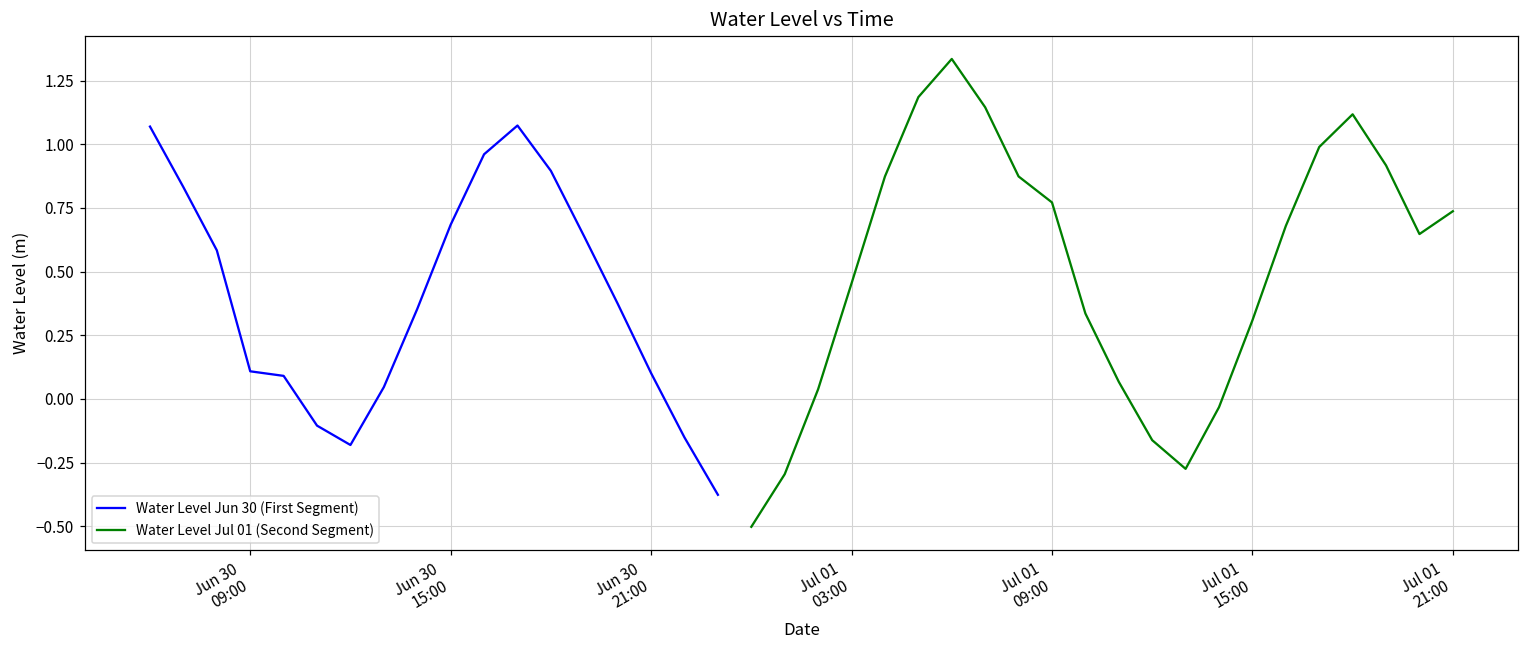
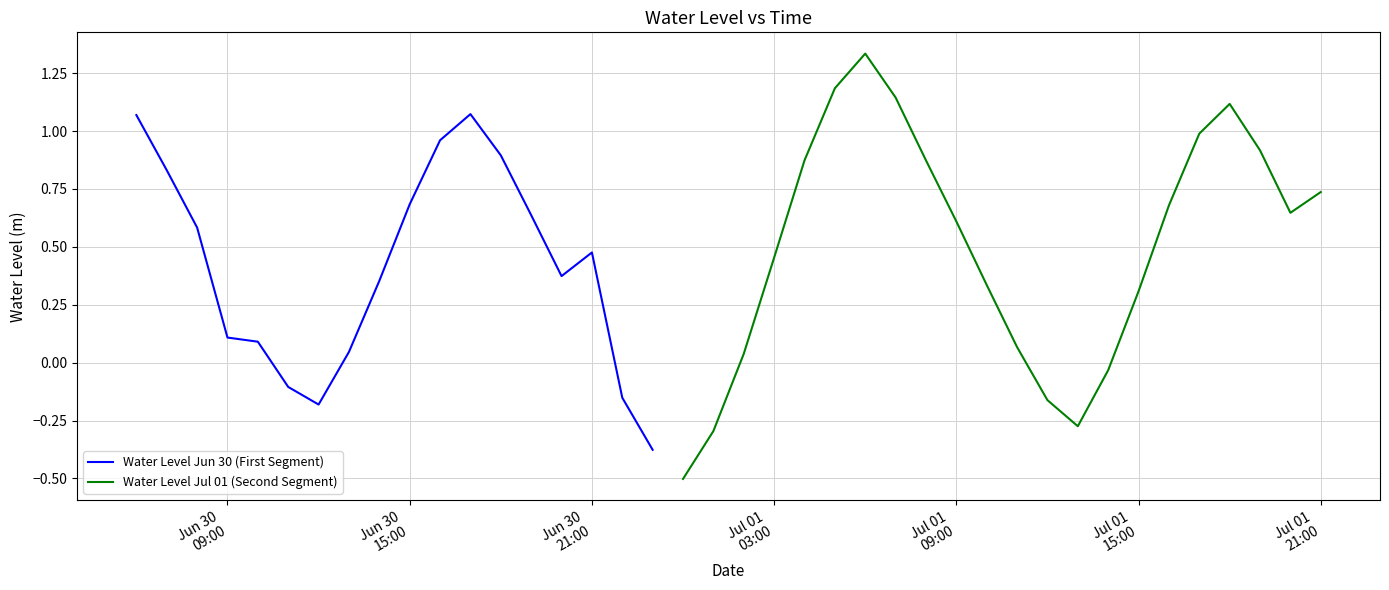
  {
    "Water Level Jun 30 (First Segment)": {
      "Jun 30 09:00": 0.11,
      "Jun 30 15:00": 0.68,
-     "Jun 30 21:00": 0.10
+     "Jun 30 21:00": 0.48
    },
    "Water Level Jul 01 (Second Segment)": {
      "Jul 01 03:00": 0.45,
-     "Jul 01 09:00": 0.77,
+     "Jul 01 09:00": 0.61,
      "Jul 01 15:00": 0.31,
      "Jul 01 21:00": 0.74
    }
  }
